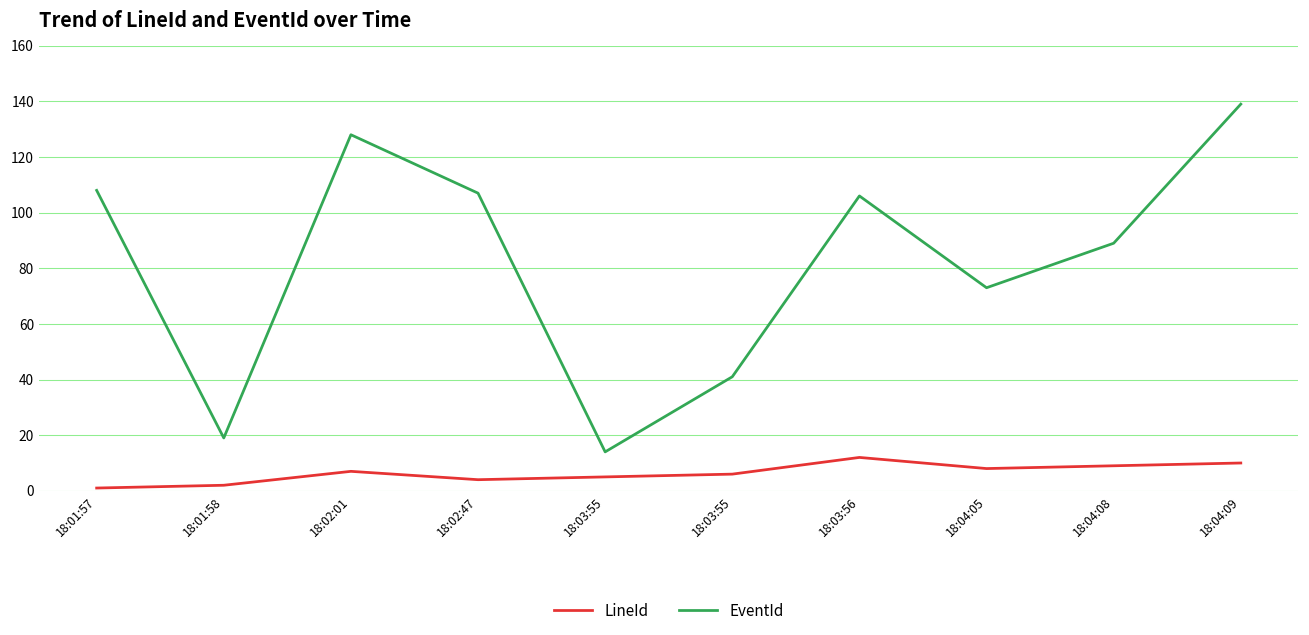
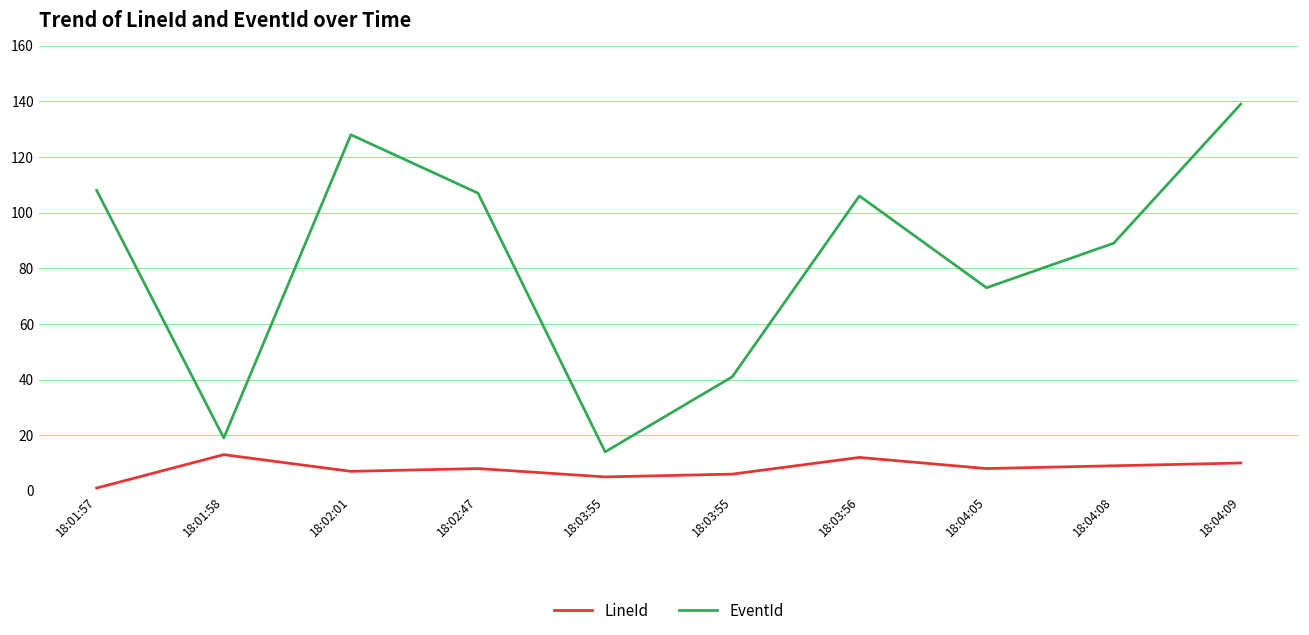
  {
    "LineId": {
      "18:01:57": 1,
-     "18:01:58": 2,
+     "18:01:58": 13,
      "18:02:01": 7,
-     "18:02:47": 4,
+     "18:02:47": 8,
      "18:03:56": 12,
      "18:04:05": 8,
      "18:04:08": 9,
      "18:04:09": 10
    },
    "EventId": {
      "18:01:57": 108,
      "18:01:58": 19,
      "18:02:01": 128,
      "18:02:47": 107,
      "18:03:56": 106,
      "18:04:05": 73,
      "18:04:08": 89,
      "18:04:09": 139
    }
  }
